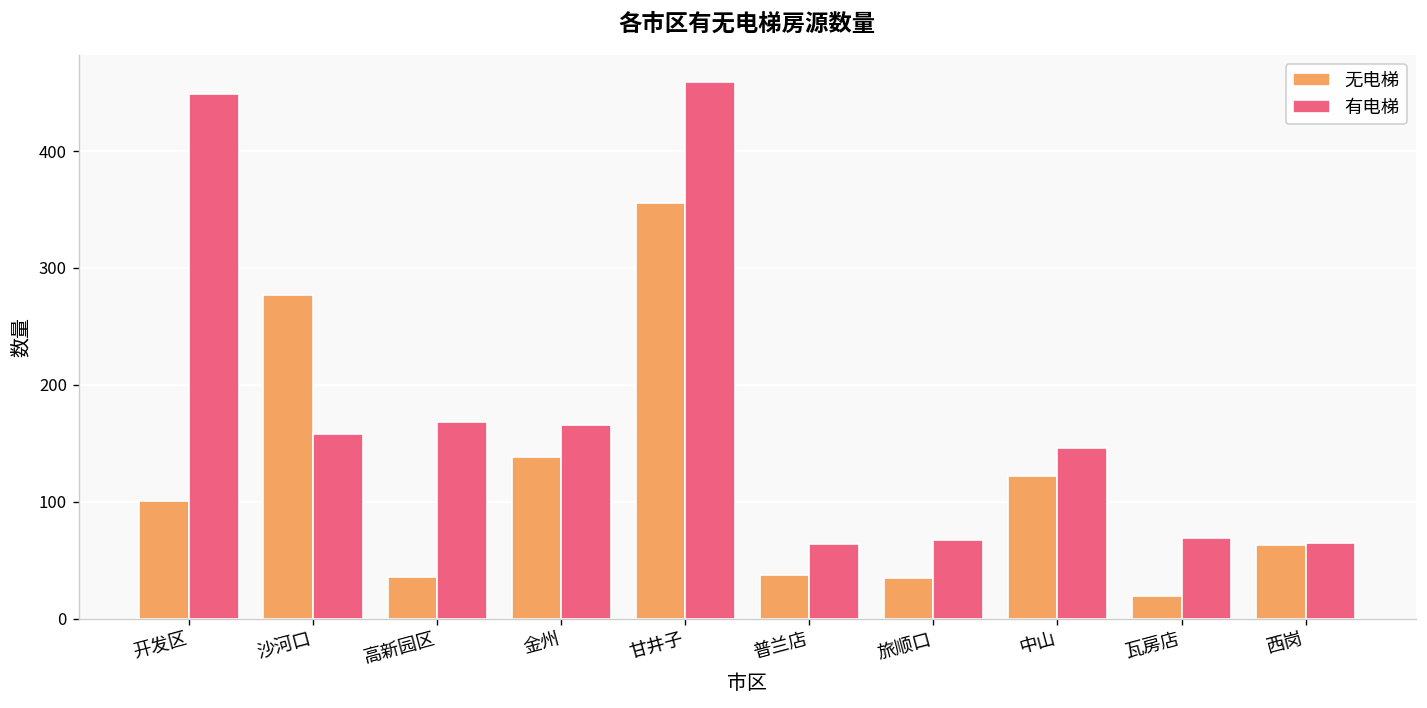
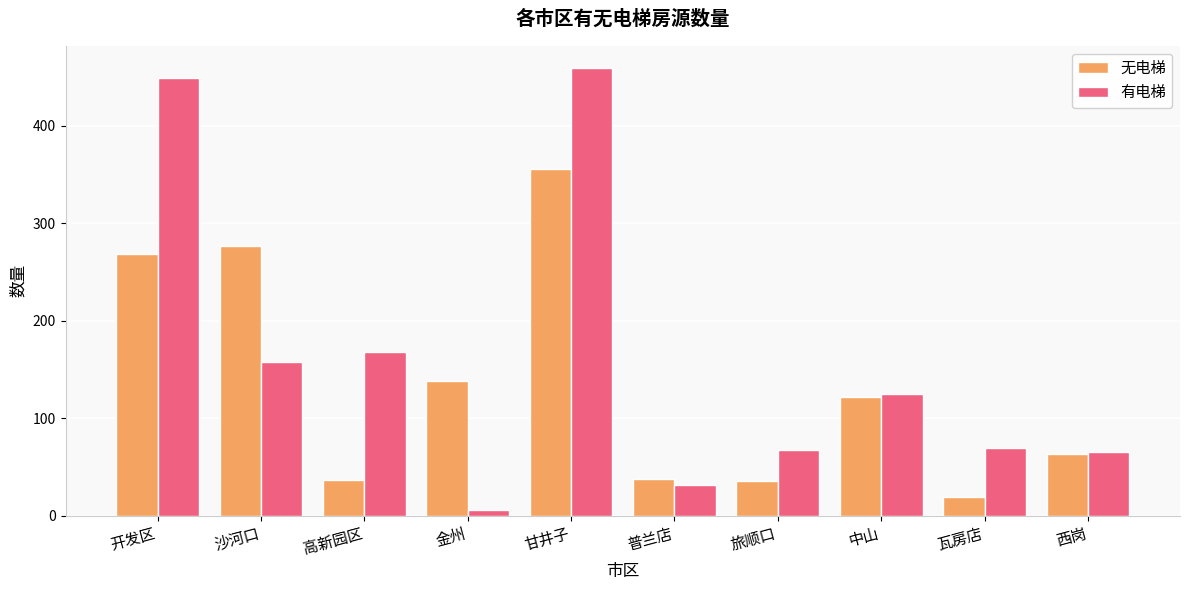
  {
    "无电梯": {
-     "开发区": 100,
+     "开发区": 270,
      "沙河口": 280,
      "高新园区": 40,
      "金州": 140,
      "甘井子": 360,
      "普兰店": 40,
      "旅顺口": 40,
      "中山": 120,
      "瓦房店": 20,
      "西岗": 60
    },
    "有电梯": {
      "开发区": 450,
      "沙河口": 160,
      "高新园区": 170,
-     "金州": 170,
+     "金州": 10,
      "甘井子": 460,
-     "普兰店": 60,
+     "普兰店": 30,
      "旅顺口": 70,
-     "中山": 150,
+     "中山": 130,
      "瓦房店": 70,
      "西岗": 70
    }
  }
